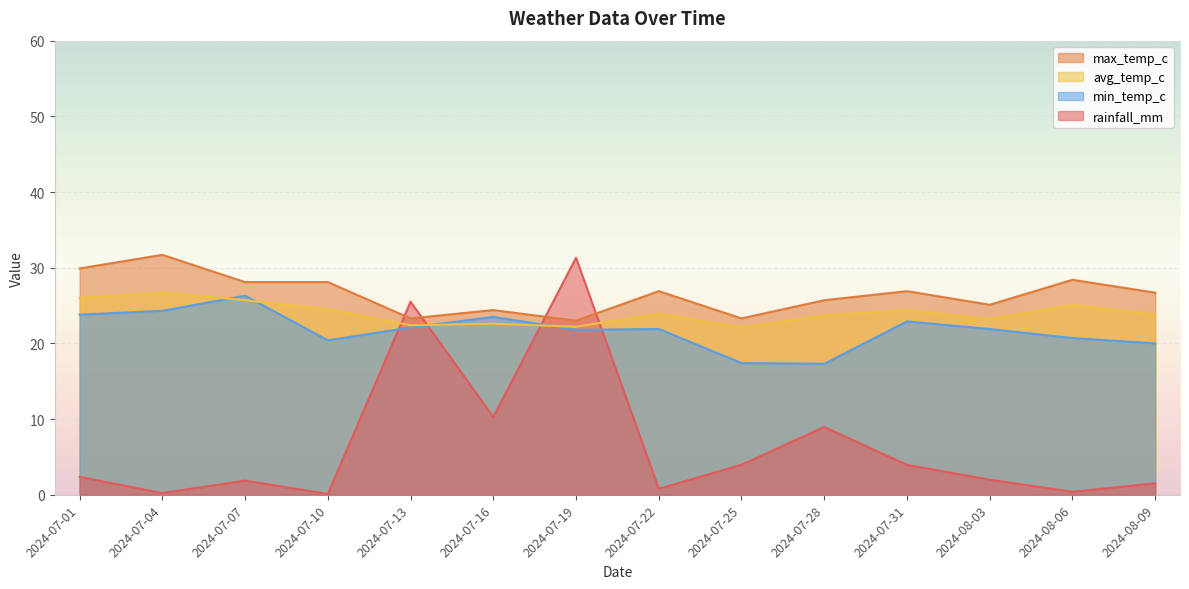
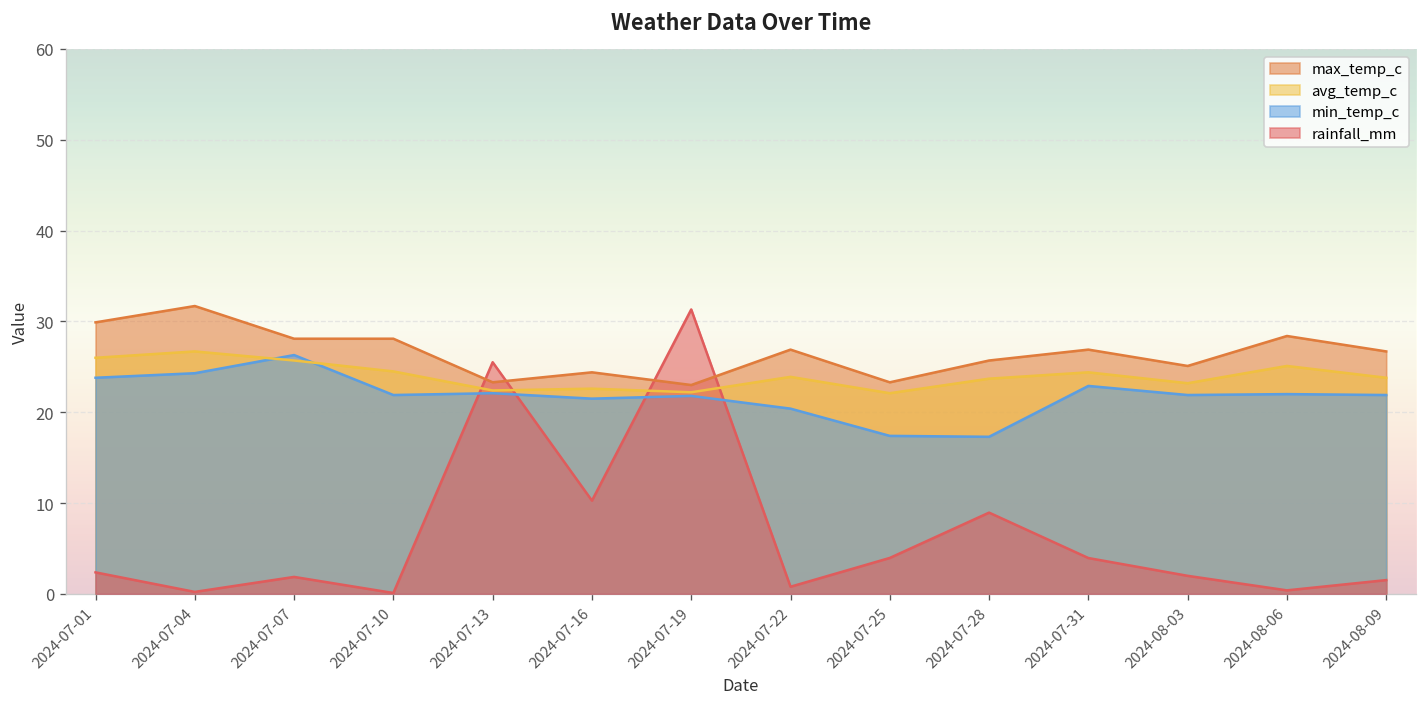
  {
    "min_temp_c": {
      "2024-07-01": 24,
      "2024-07-04": 24,
      "2024-07-07": 26,
-     "2024-07-10": 20,
-     "2024-07-16": 24,
+     "2024-07-10": 22,
+     "2024-07-16": 22,
      "2024-07-19": 22,
-     "2024-07-22": 22,
+     "2024-07-22": 20,
      "2024-07-25": 17,
      "2024-07-28": 17,
      "2024-07-31": 23,
      "2024-08-03": 22,
-     "2024-08-06": 21,
-     "2024-08-09": 20
+     "2024-08-06": 22,
+     "2024-08-09": 22
    }
  }
